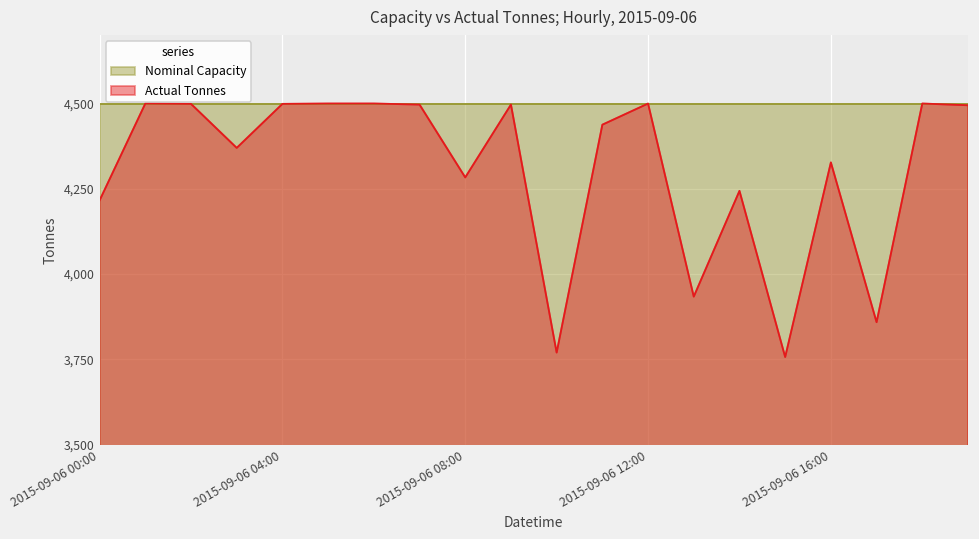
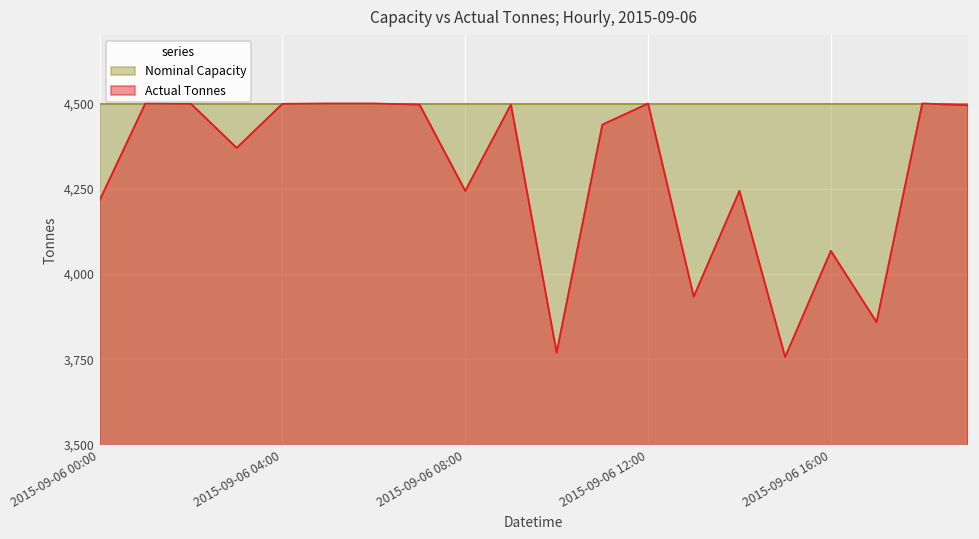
  {
    "Nominal Capacity": {
      "2015-09-06 00:00": "4,500",
      "2015-09-06 08:00": "4,500",
      "2015-09-06 16:00": "4,500"
    },
    "Actual Tonnes": {
      "2015-09-06 00:00": "4,220",
-     "2015-09-06 08:00": "4,280",
-     "2015-09-06 16:00": "4,330"
+     "2015-09-06 08:00": "4,240",
+     "2015-09-06 16:00": "4,070"
    }
  }
